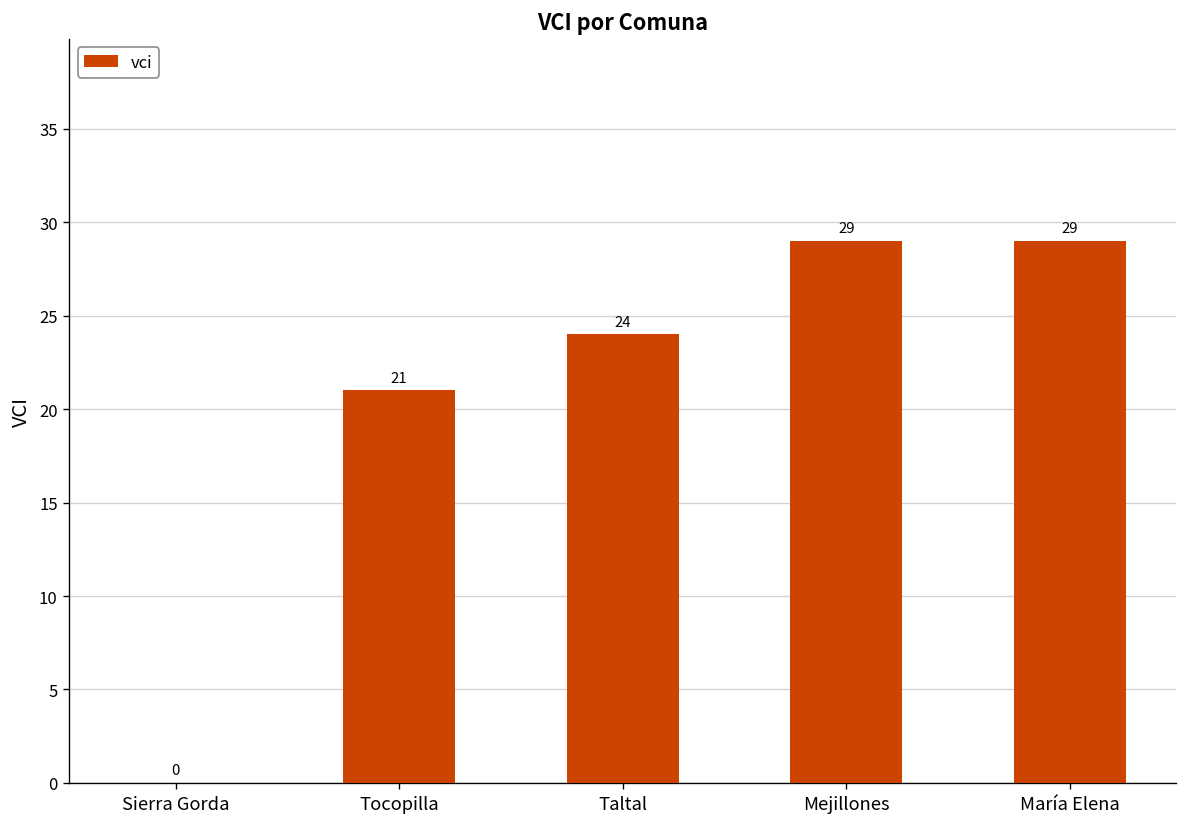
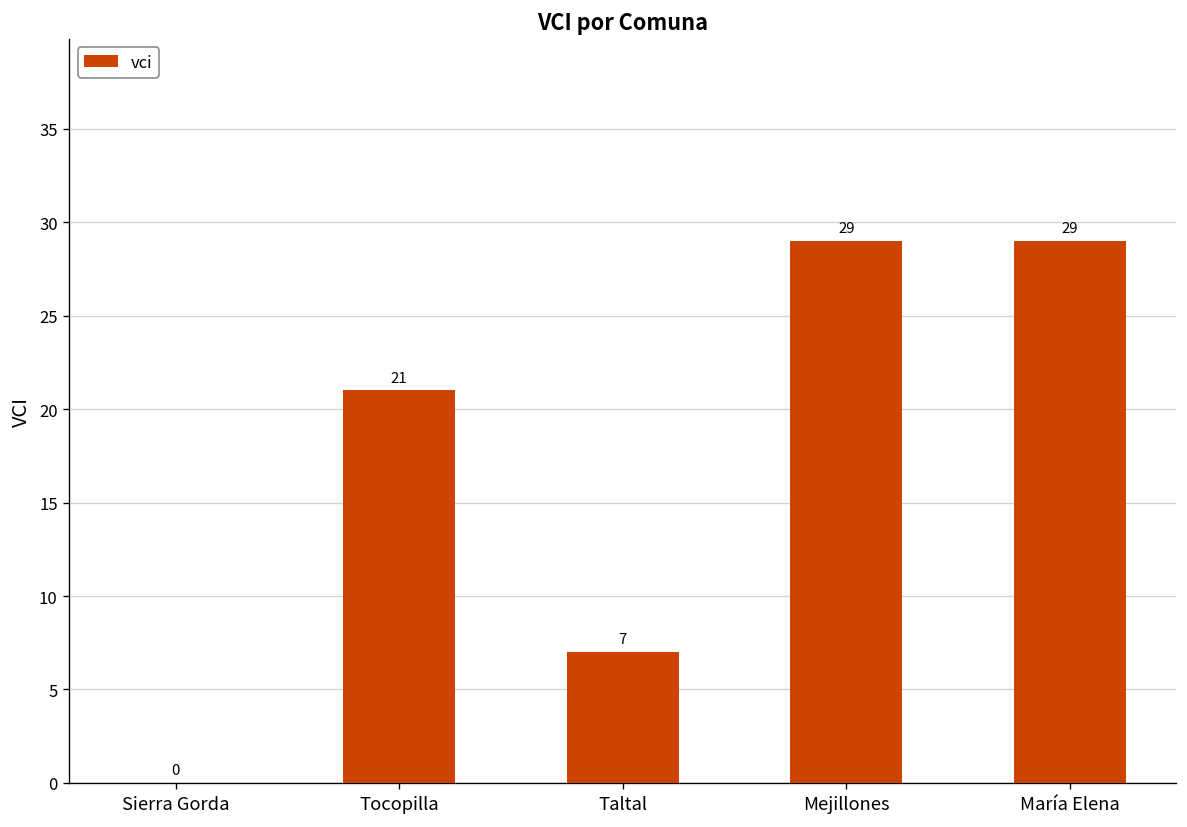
  {
    "Sierra Gorda": 0,
    "Tocopilla": 21,
-   "Taltal": 24,
+   "Taltal": 7,
    "Mejillones": 29,
    "María Elena": 29
  }
